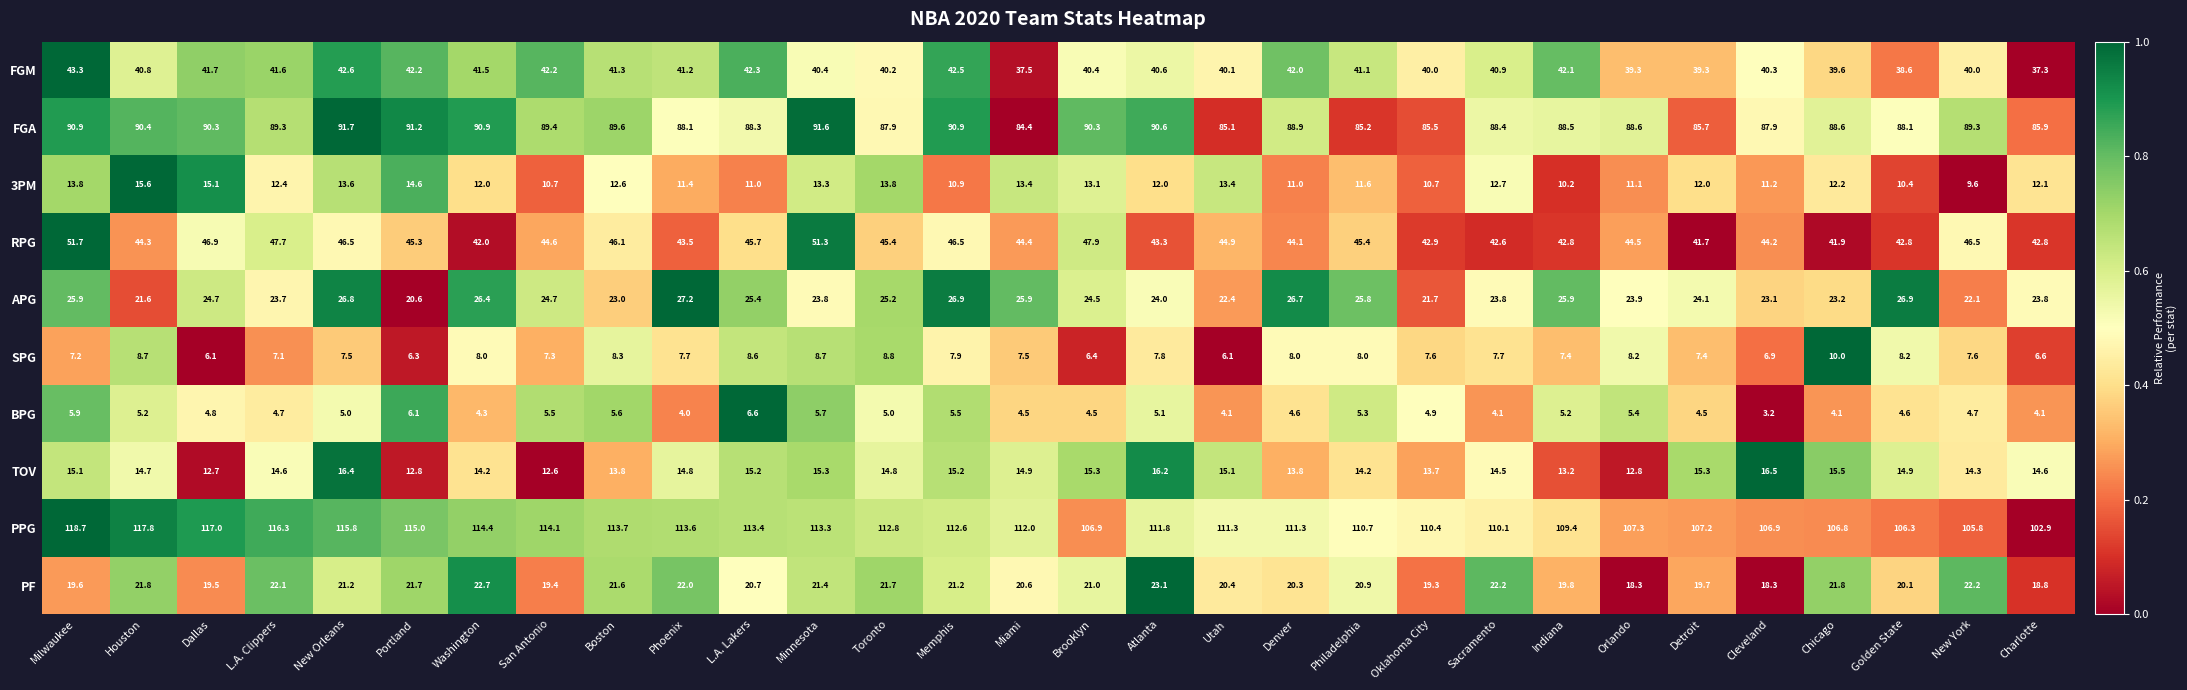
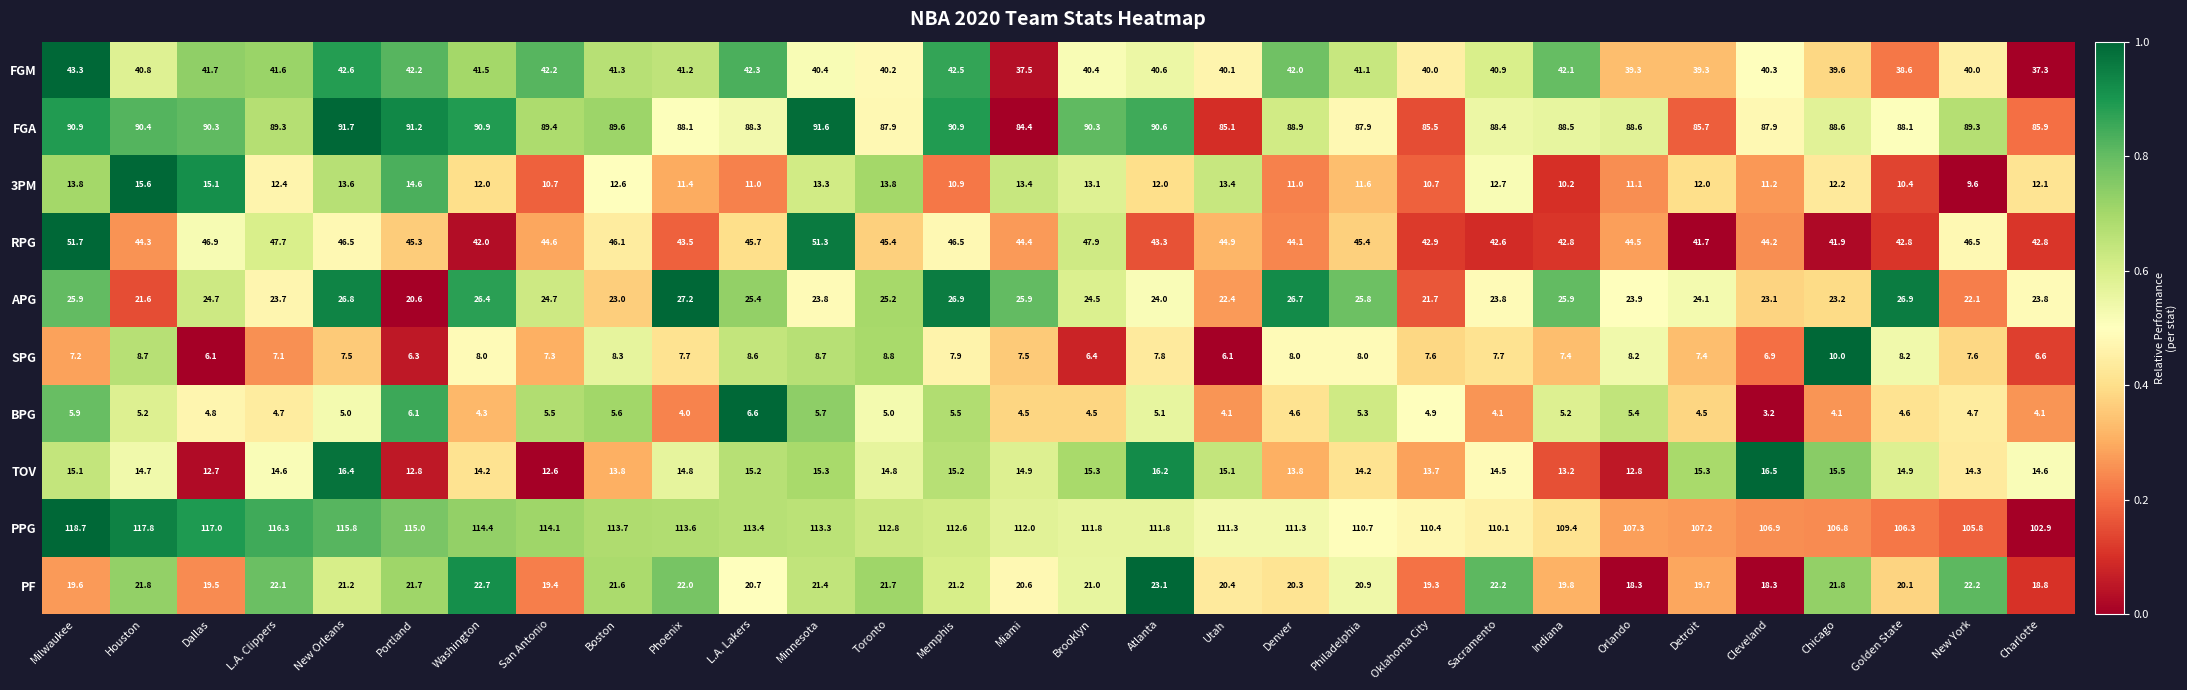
  {
    "FGA": {
      "Milwaukee": 90.9,
      "Houston": 90.4,
      "Dallas": 90.3,
      "L.A. Clippers": 89.3,
      "New Orleans": 91.7,
      "Portland": 91.2,
      "Washington": 90.9,
      "San Antonio": 89.4,
      "Boston": 89.6,
      "Phoenix": 88.1,
      "L.A. Lakers": 88.3,
      "Minnesota": 91.6,
      "Toronto": 87.9,
      "Memphis": 90.9,
      "Miami": 84.4,
      "Brooklyn": 90.3,
      "Atlanta": 90.6,
      "Utah": 85.1,
      "Denver": 88.9,
-     "Philadelphia": 85.2,
+     "Philadelphia": 87.9,
      "Oklahoma City": 85.5,
      "Sacramento": 88.4,
      "Indiana": 88.5,
      "Orlando": 88.6,
      "Detroit": 85.7,
      "Cleveland": 87.9,
      "Chicago": 88.6,
      "Golden State": 88.1,
      "New York": 89.3,
      "Charlotte": 85.9
    },
    "PPG": {
      "Milwaukee": 118.7,
      "Houston": 117.8,
      "Dallas": 117.0,
      "L.A. Clippers": 116.3,
      "New Orleans": 115.8,
      "Portland": 115.0,
      "Washington": 114.4,
      "San Antonio": 114.1,
      "Boston": 113.7,
      "Phoenix": 113.6,
      "L.A. Lakers": 113.4,
      "Minnesota": 113.3,
      "Toronto": 112.8,
      "Memphis": 112.6,
      "Miami": 112.0,
-     "Brooklyn": 106.9,
+     "Brooklyn": 111.8,
      "Atlanta": 111.8,
      "Utah": 111.3,
      "Denver": 111.3,
      "Philadelphia": 110.7,
      "Oklahoma City": 110.4,
      "Sacramento": 110.1,
      "Indiana": 109.4,
      "Orlando": 107.3,
      "Detroit": 107.2,
      "Cleveland": 106.9,
      "Chicago": 106.8,
      "Golden State": 106.3,
      "New York": 105.8,
      "Charlotte": 102.9
    }
  }
